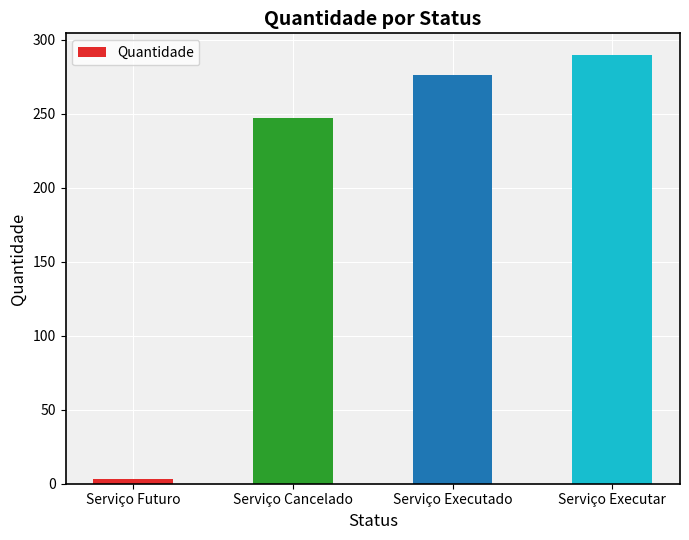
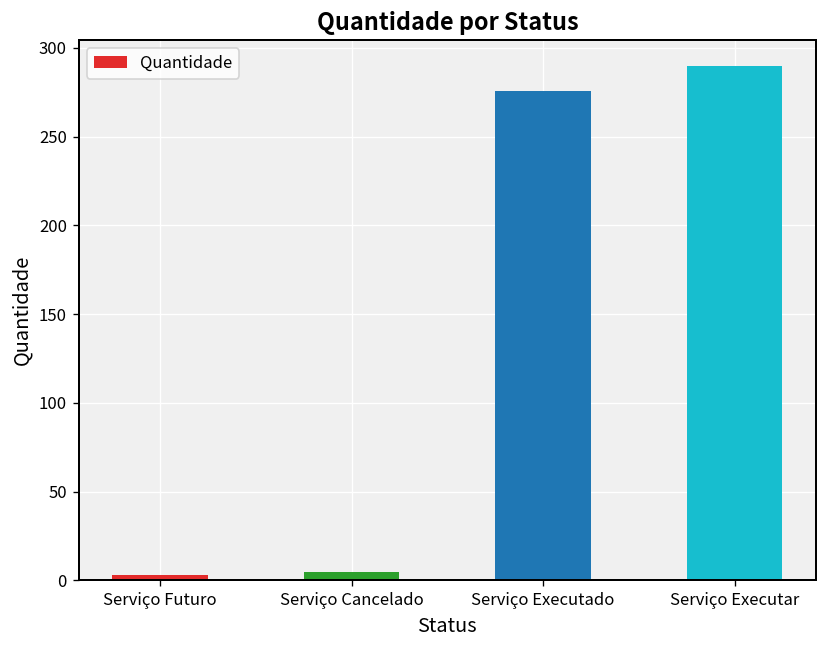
  {
    "Serviço Futuro": 3,
-   "Serviço Cancelado": 247,
+   "Serviço Cancelado": 5,
    "Serviço Executado": 276,
    "Serviço Executar": 290
  }
